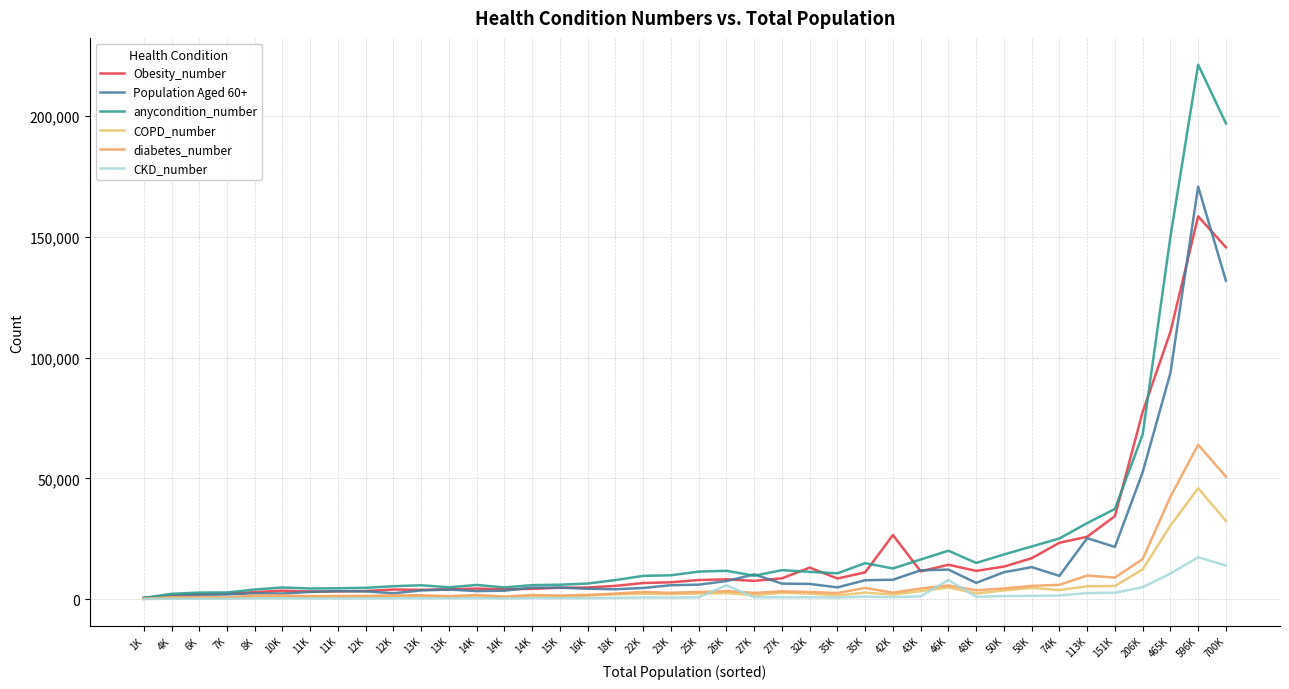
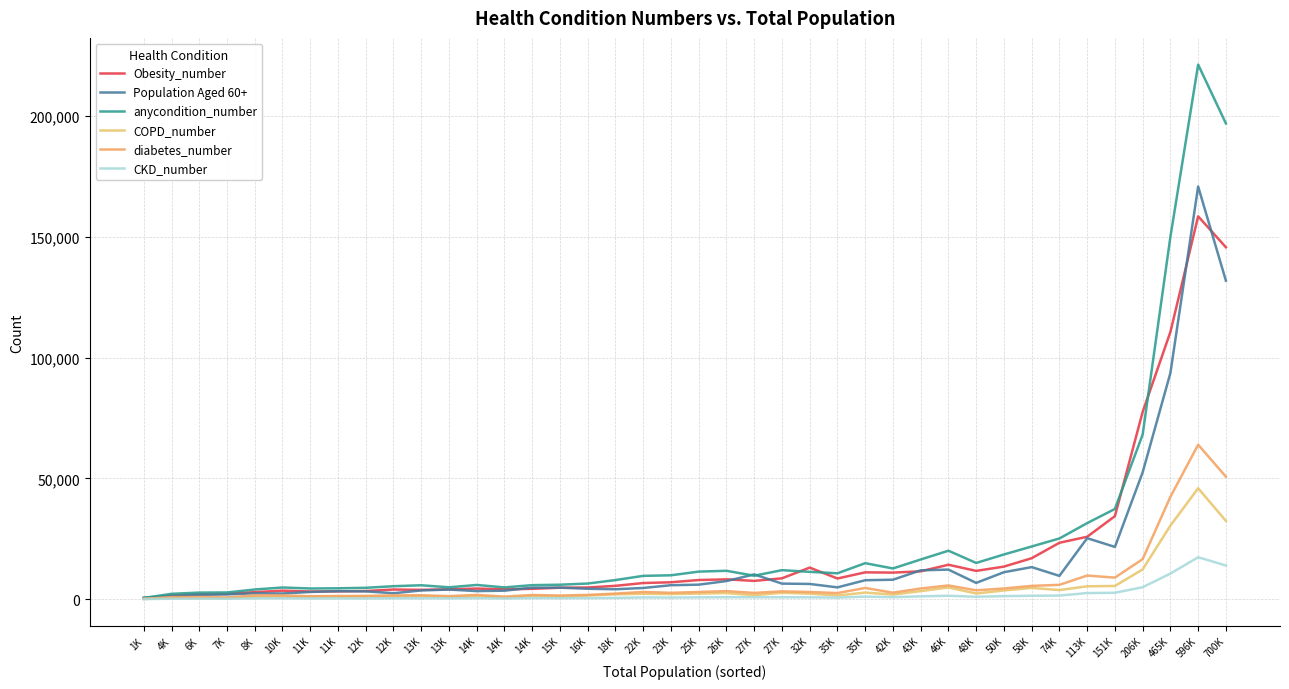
  {
    "Obesity_number": {
      "10K": "4,000",
      "18K": "6,000",
      "22K": "7,000",
      "23K": "7,000",
      "25K": "8,000",
      "32K": "13,000",
-     "42K": "27,000",
+     "42K": "11,000",
      "46K": "14,000",
      "48K": "12,000",
      "50K": "14,000",
      "58K": "17,000",
      "74K": "23,000",
      "151K": "34,000",
      "206K": "78,000",
      "465K": "111,000",
      "596K": "159,000",
      "700K": "146,000"
    },
    "CKD_number": {
      "16K": "0",
      "18K": "1,000",
      "22K": "1,000",
      "23K": "1,000",
      "25K": "1,000",
-     "26K": "6,000",
+     "26K": "1,000",
      "32K": "1,000",
      "42K": "1,000",
      "43K": "1,000",
-     "46K": "8,000",
+     "46K": "1,000",
      "48K": "1,000",
      "50K": "1,000",
      "58K": "1,000",
      "74K": "2,000",
      "113K": "3,000",
      "151K": "3,000",
      "206K": "5,000",
      "465K": "11,000",
      "596K": "17,000",
      "700K": "14,000"
    }
  }
